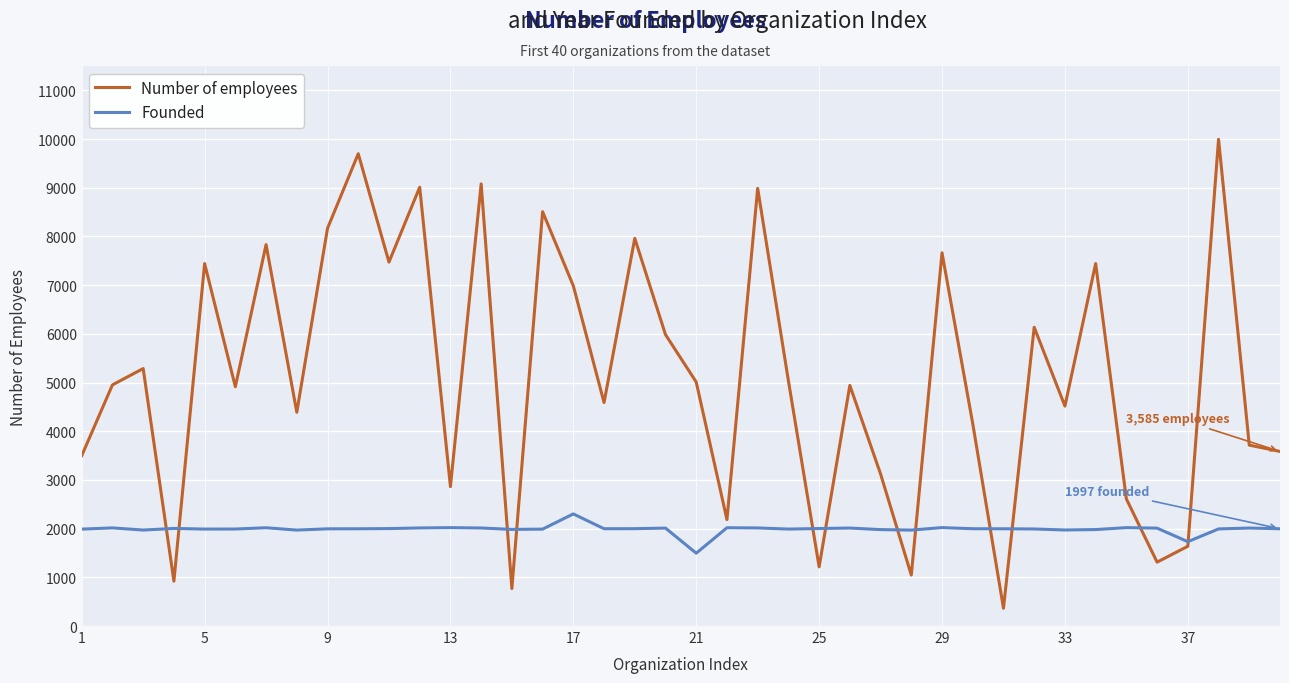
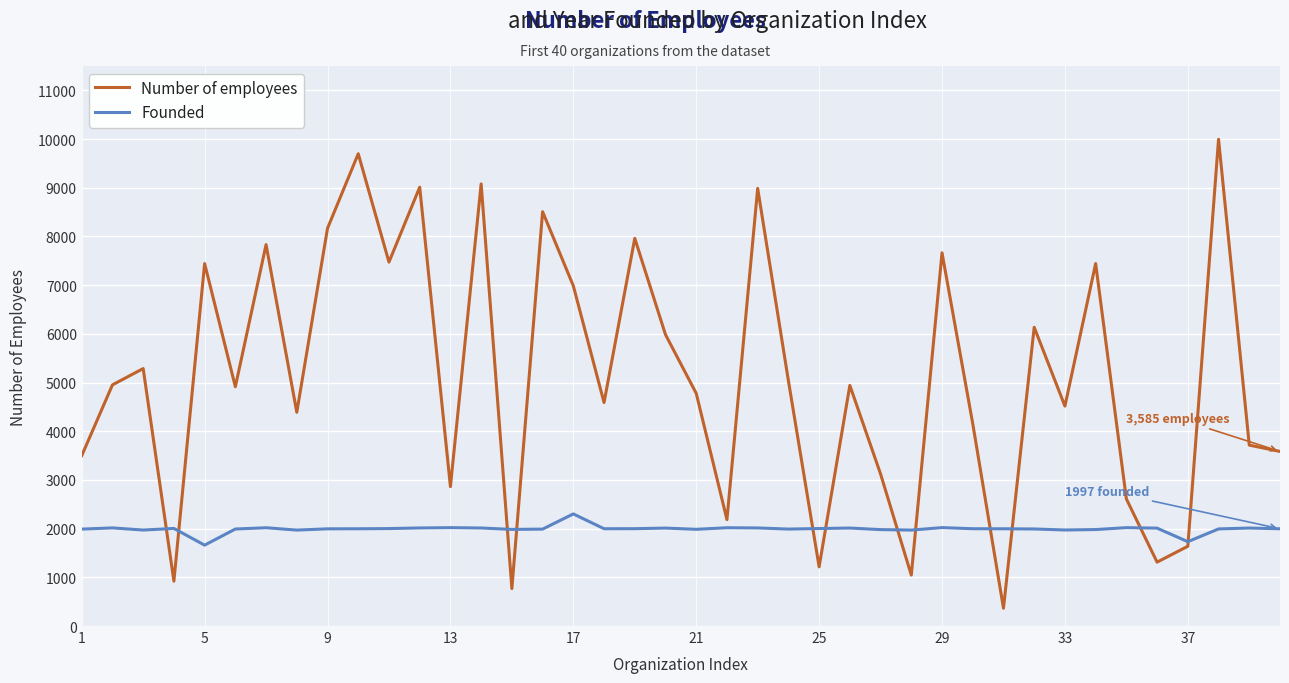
  {
    "Number of employees": {
      "1": 3500,
      "5": 7400,
      "9": 8200,
      "13": 2900,
      "17": 7000,
-     "21": 5000,
+     "21": 4800,
      "25": 1200,
      "29": 7700,
      "33": 4500,
      "37": 1600
    },
    "Founded": {
      "1": 2000,
-     "5": 2000,
+     "5": 1700,
      "9": 2000,
      "13": 2000,
      "17": 2300,
-     "21": 1500,
+     "21": 2000,
      "25": 2000,
      "29": 2000,
      "33": 2000,
      "37": 1700
    }
  }
